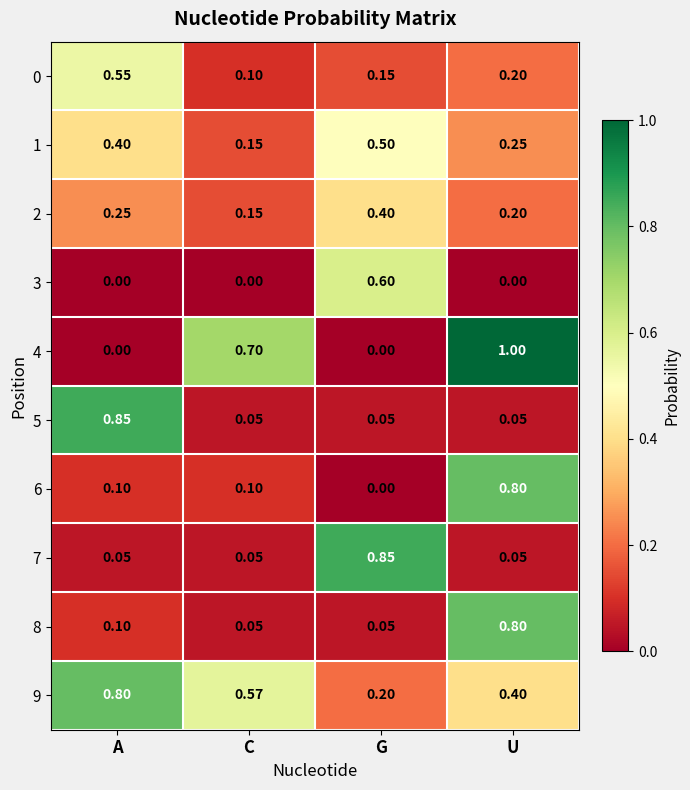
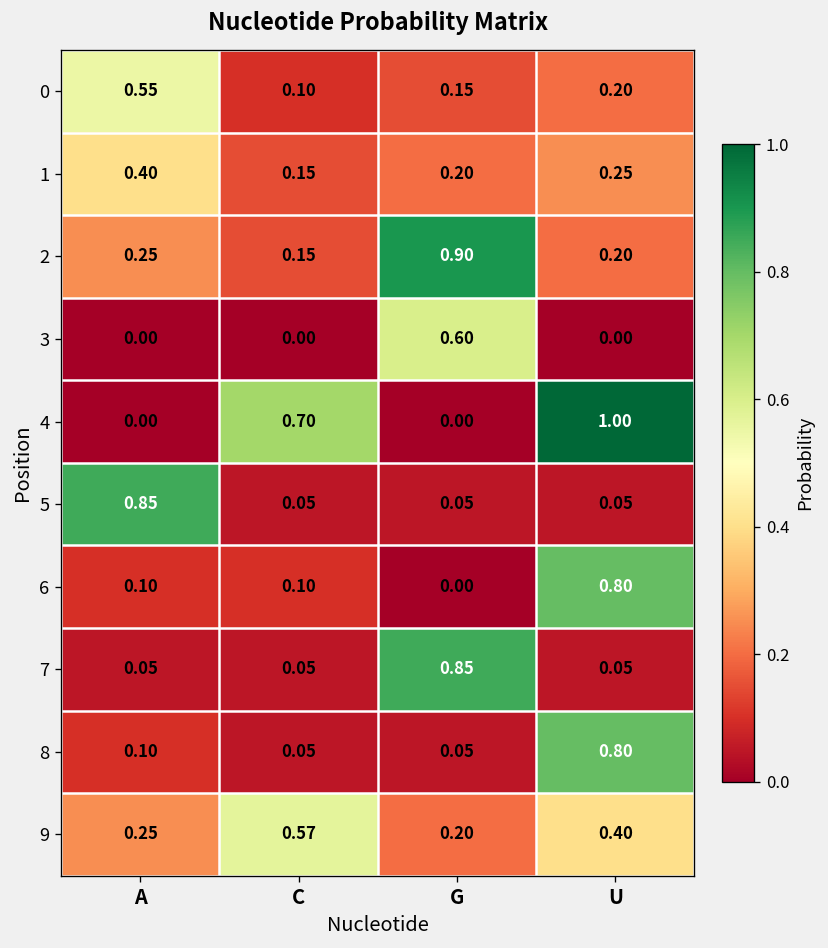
  {
    "0": {
      "A": 0.55,
      "C": 0.10,
      "G": 0.15,
      "U": 0.20
    },
    "1": {
      "A": 0.40,
      "C": 0.15,
-     "G": 0.50,
+     "G": 0.20,
      "U": 0.25
    },
    "2": {
      "A": 0.25,
      "C": 0.15,
-     "G": 0.40,
+     "G": 0.90,
      "U": 0.20
    },
    "3": {
      "A": 0.00,
      "C": 0.00,
      "G": 0.60,
      "U": 0.00
    },
    "4": {
      "A": 0.00,
      "C": 0.70,
      "G": 0.00,
      "U": 1.00
    },
    "5": {
      "A": 0.85,
      "C": 0.05,
      "G": 0.05,
      "U": 0.05
    },
    "6": {
      "A": 0.10,
      "C": 0.10,
      "G": 0.00,
      "U": 0.80
    },
    "7": {
      "A": 0.05,
      "C": 0.05,
      "G": 0.85,
      "U": 0.05
    },
    "8": {
      "A": 0.10,
      "C": 0.05,
      "G": 0.05,
      "U": 0.80
    },
    "9": {
-     "A": 0.80,
+     "A": 0.25,
      "C": 0.57,
      "G": 0.20,
      "U": 0.40
    }
  }
